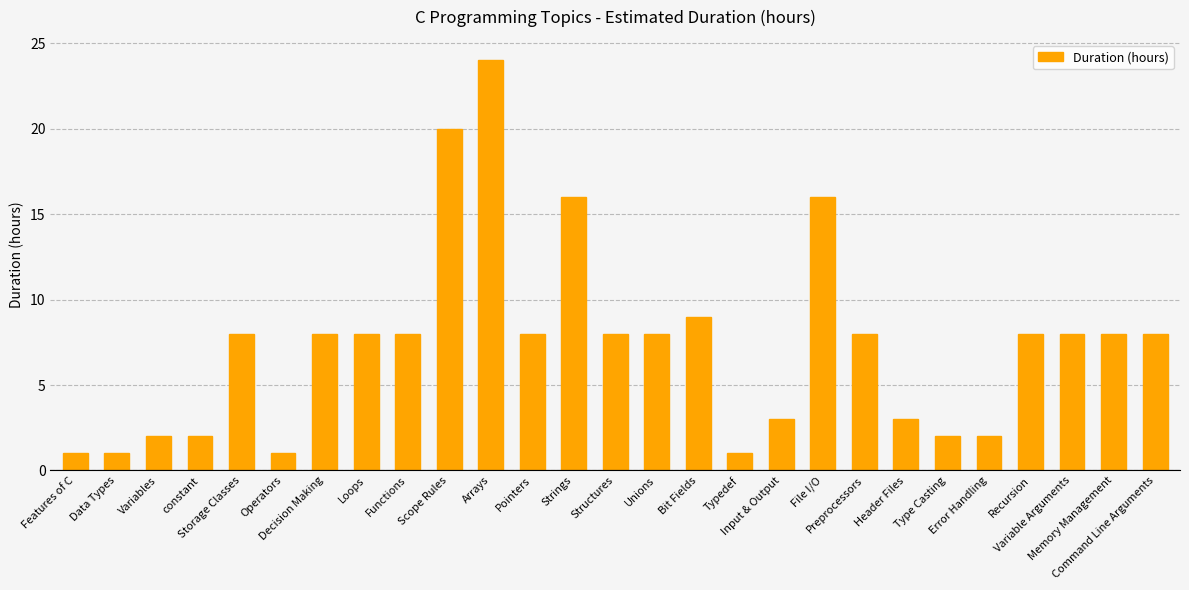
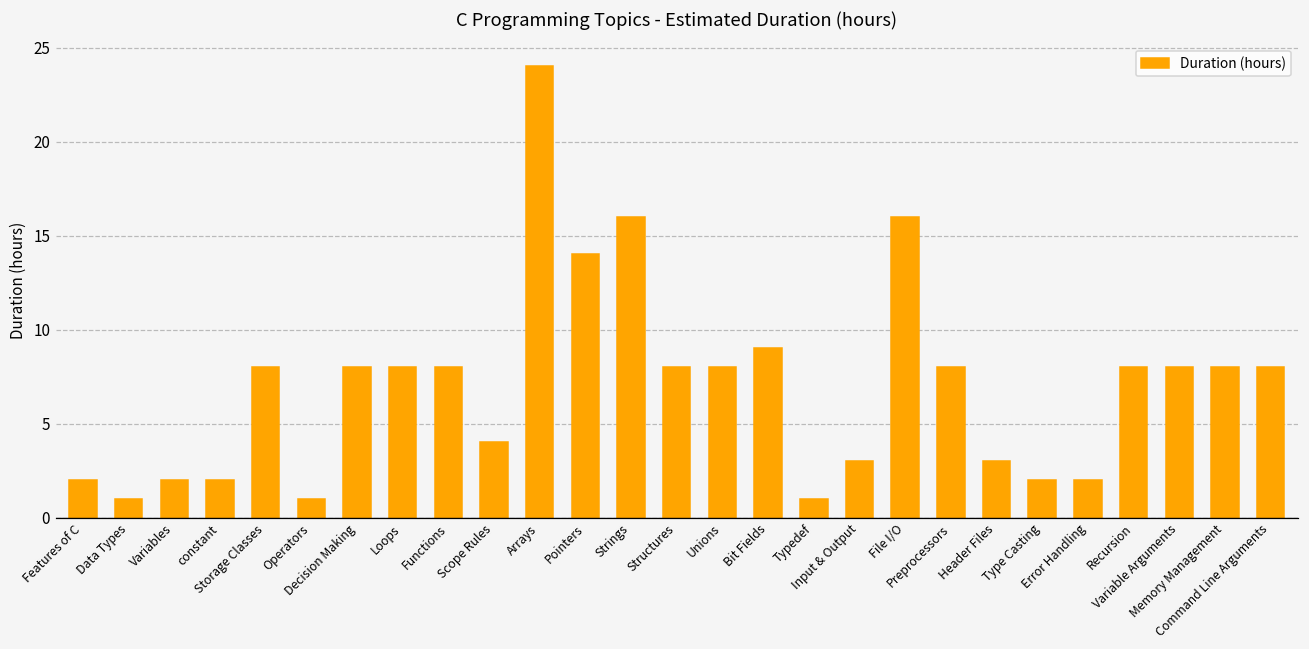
  {
-   "Features of C": 1,
+   "Features of C": 2,
    "Data Types": 1,
    "Variables": 2,
    "constant": 2,
    "Storage Classes": 8,
    "Operators": 1,
    "Decision Making": 8,
    "Loops": 8,
    "Functions": 8,
-   "Scope Rules": 20,
+   "Scope Rules": 4,
    "Arrays": 24,
-   "Pointers": 8,
+   "Pointers": 14,
    "Strings": 16,
    "Structures": 8,
    "Unions": 8,
    "Bit Fields": 9,
    "Typedef": 1,
    "Input & Output": 3,
    "File I/O": 16,
    "Preprocessors": 8,
    "Header Files": 3,
    "Type Casting": 2,
    "Error Handling": 2,
    "Recursion": 8,
    "Variable Arguments": 8,
    "Memory Management": 8,
    "Command Line Arguments": 8
  }
